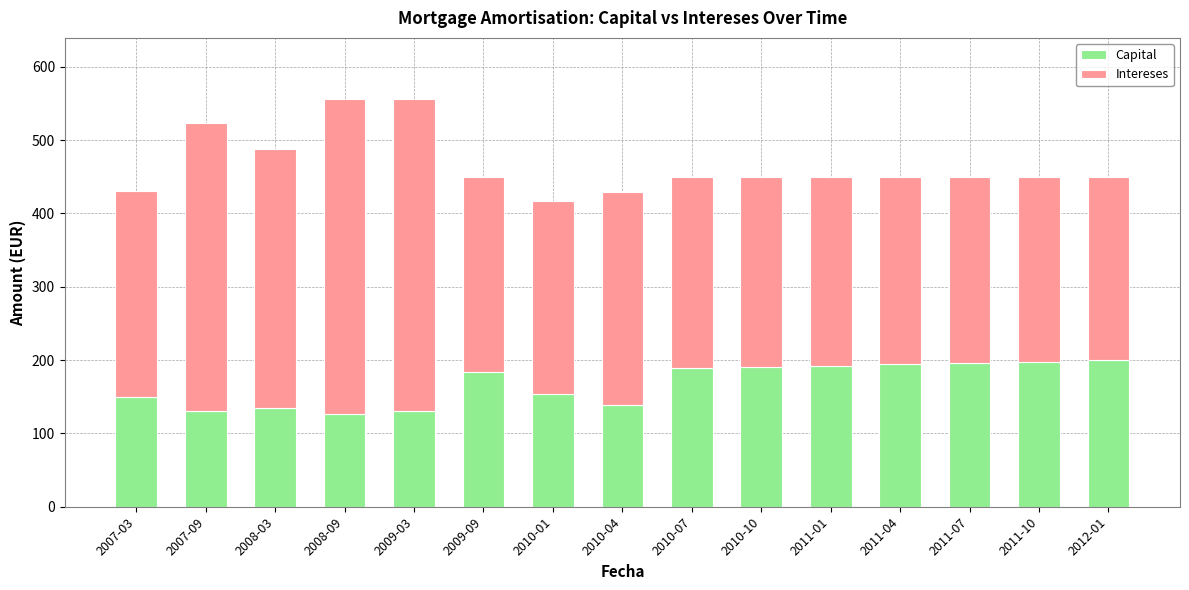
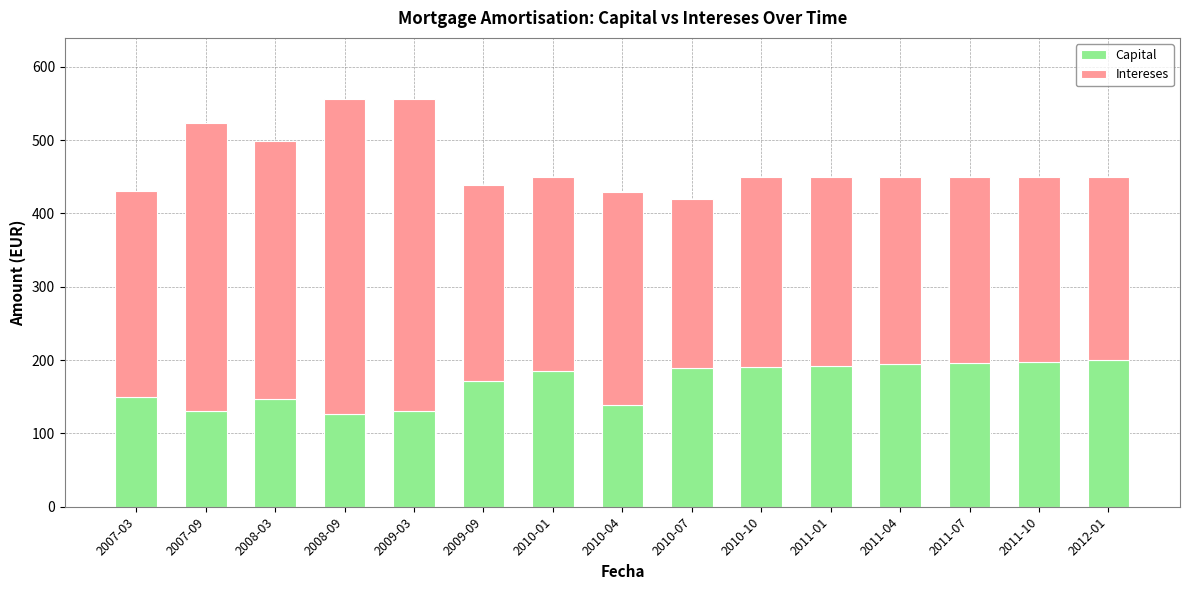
  {
    "Capital": {
      "2007-03": 150,
      "2007-09": 130,
-     "2008-03": 130,
+     "2008-03": 150,
      "2008-09": 130,
      "2009-03": 130,
-     "2009-09": 180,
-     "2010-01": 150,
+     "2009-09": 170,
+     "2010-01": 190,
      "2010-04": 140,
      "2010-07": 190,
      "2010-10": 190,
      "2011-01": 190,
      "2011-04": 190,
      "2011-07": 200,
      "2011-10": 200,
      "2012-01": 200
    },
    "Intereses": {
      "2007-03": 280,
      "2007-09": 390,
      "2008-03": 350,
      "2008-09": 430,
      "2009-03": 430,
      "2009-09": 270,
      "2010-01": 260,
      "2010-04": 290,
-     "2010-07": 260,
+     "2010-07": 230,
      "2010-10": 260,
      "2011-01": 260,
      "2011-04": 260,
      "2011-07": 250,
      "2011-10": 250,
      "2012-01": 250
    }
  }
